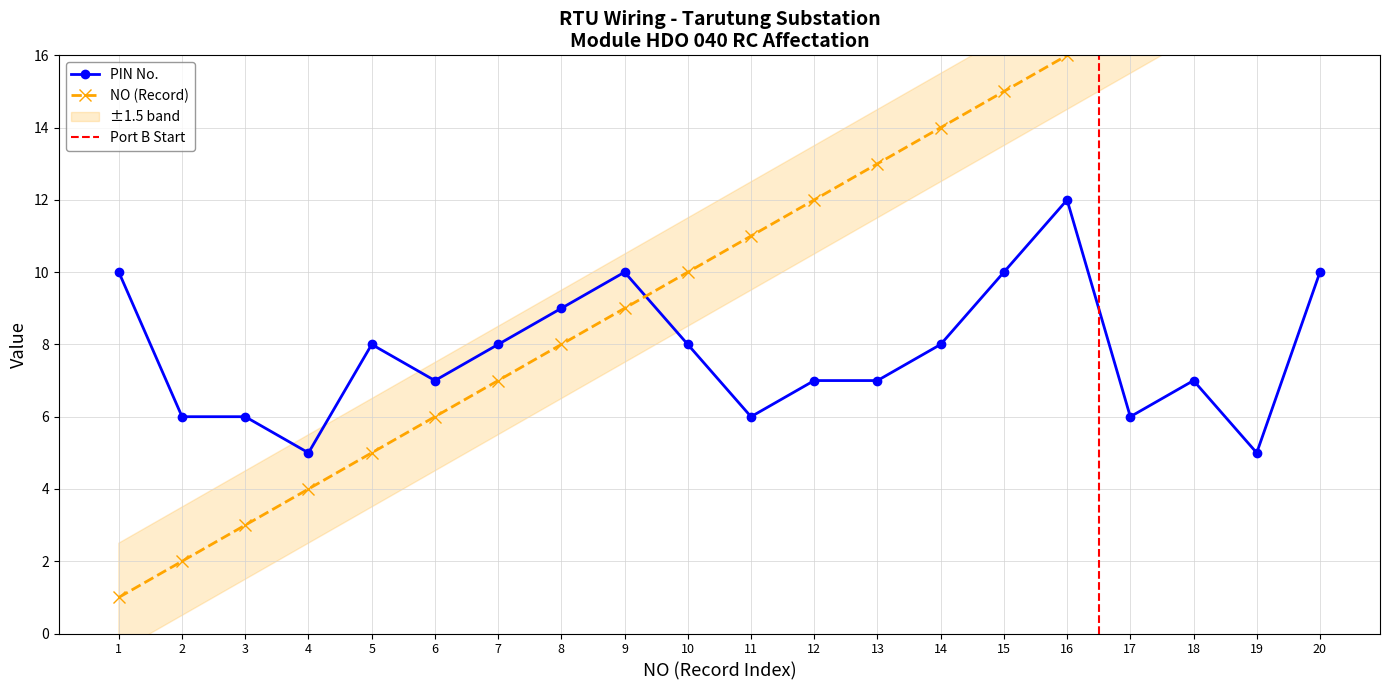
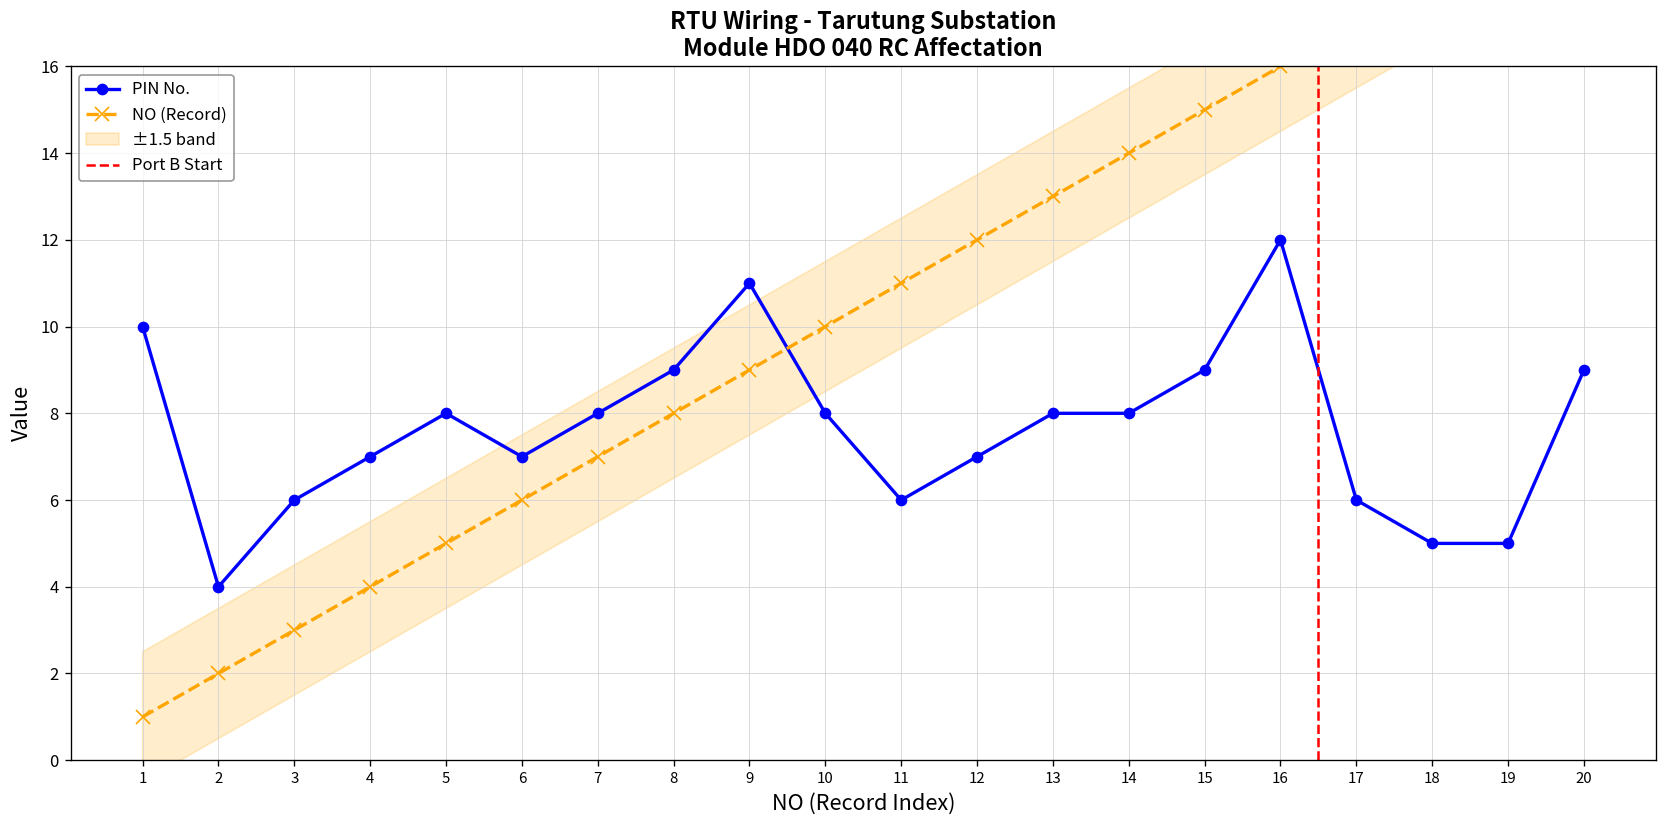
  {
    "PIN No.": {
      "1": 10,
-     "2": 6,
+     "2": 4,
      "3": 6,
-     "4": 5,
+     "4": 7,
      "5": 8,
      "6": 7,
      "7": 8,
      "8": 9,
-     "9": 10,
+     "9": 11,
      "10": 8,
      "11": 6,
      "12": 7,
-     "13": 7,
+     "13": 8,
      "14": 8,
-     "15": 10,
+     "15": 9,
      "16": 12,
      "17": 6,
-     "18": 7,
+     "18": 5,
      "19": 5,
-     "20": 10
+     "20": 9
    }
  }
